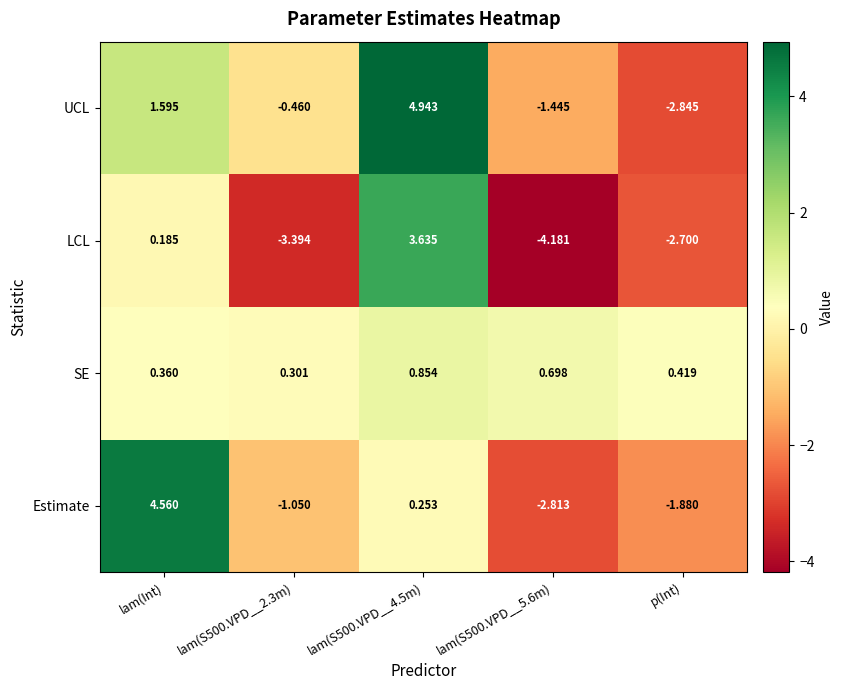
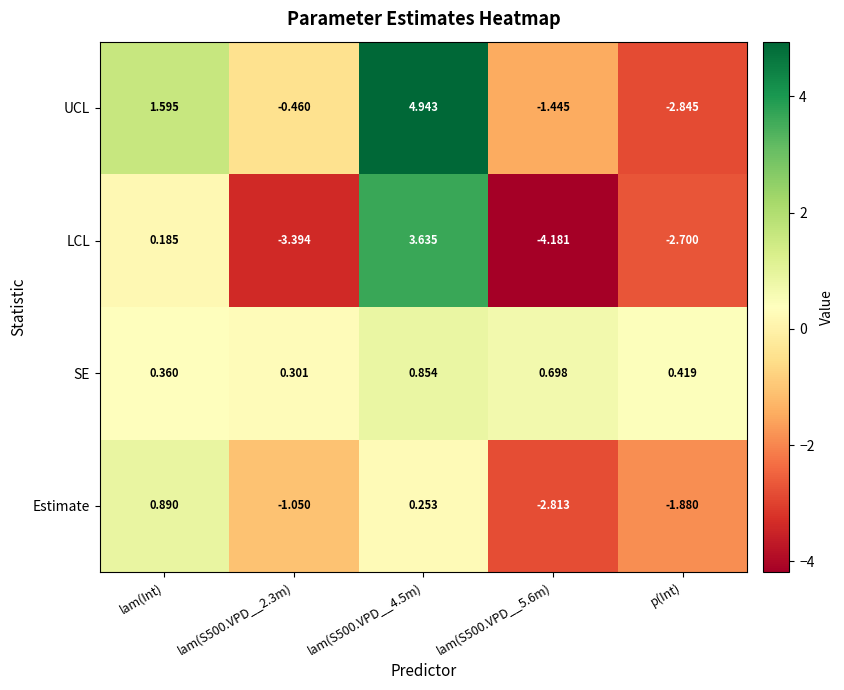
  {
    "UCL": {
      "lam(Int)": 1.595,
      "lam(S500.VPD__2.3m)": -0.460,
      "lam(S500.VPD__4.5m)": 4.943,
      "lam(S500.VPD__5.6m)": -1.445,
      "p(Int)": -2.845
    },
    "LCL": {
      "lam(Int)": 0.185,
      "lam(S500.VPD__2.3m)": -3.394,
      "lam(S500.VPD__4.5m)": 3.635,
      "lam(S500.VPD__5.6m)": -4.181,
      "p(Int)": -2.700
    },
    "SE": {
      "lam(Int)": 0.360,
      "lam(S500.VPD__2.3m)": 0.301,
      "lam(S500.VPD__4.5m)": 0.854,
      "lam(S500.VPD__5.6m)": 0.698,
      "p(Int)": 0.419
    },
    "Estimate": {
-     "lam(Int)": 4.560,
+     "lam(Int)": 0.890,
      "lam(S500.VPD__2.3m)": -1.050,
      "lam(S500.VPD__4.5m)": 0.253,
      "lam(S500.VPD__5.6m)": -2.813,
      "p(Int)": -1.880
    }
  }
